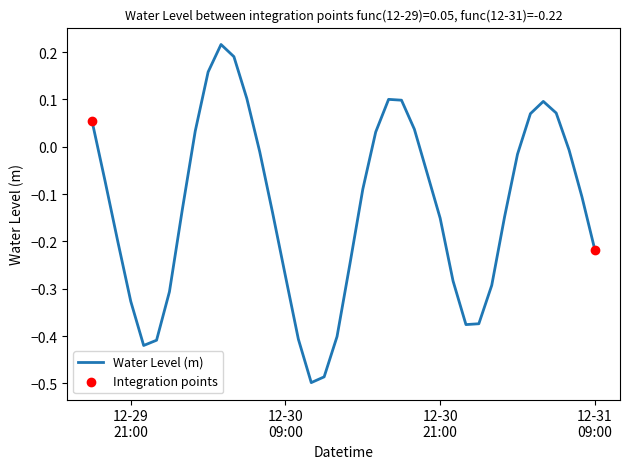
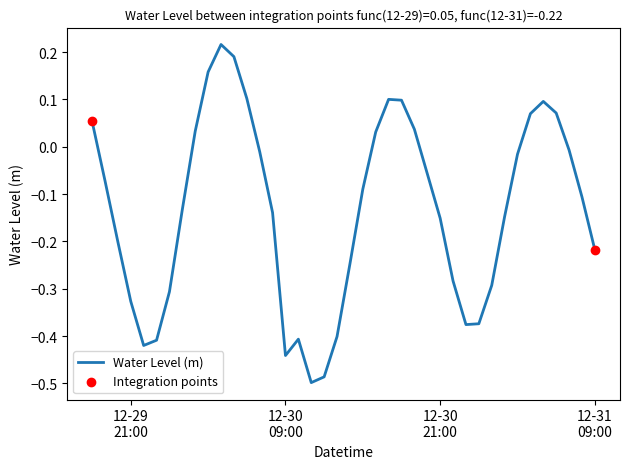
  {
    "Water Level (m)": {
      "12-29 21:00": -0.33,
-     "12-30 09:00": -0.27,
+     "12-30 09:00": -0.44,
      "12-30 21:00": -0.15
    }
  }
